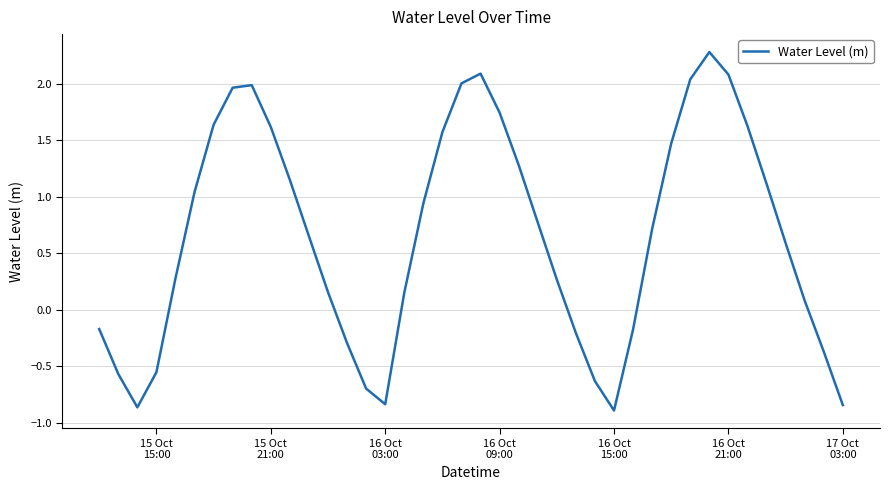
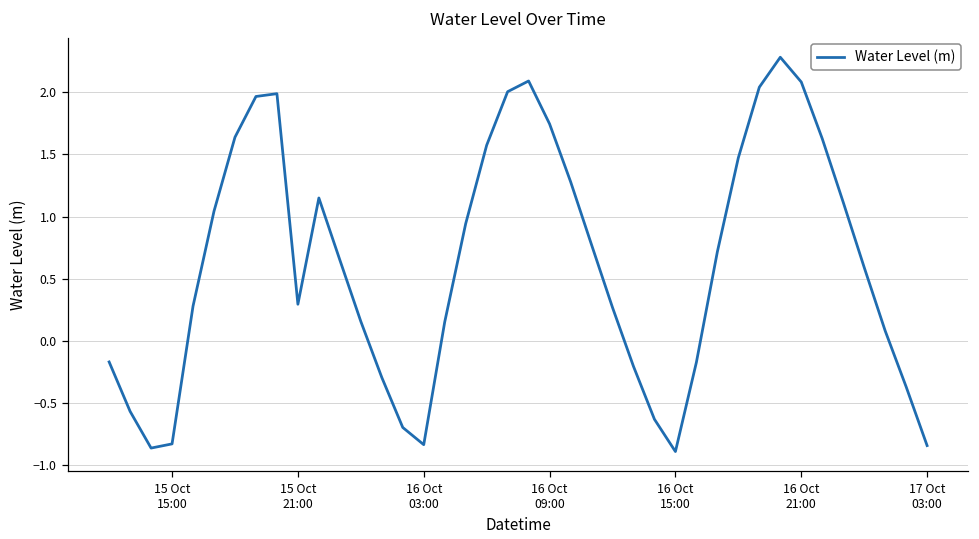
  {
-   "15 Oct 15:00": -0.55,
-   "15 Oct 21:00": 1.62,
+   "15 Oct 15:00": -0.83,
+   "15 Oct 21:00": 0.29,
    "16 Oct 03:00": -0.84,
    "16 Oct 09:00": 1.75,
    "16 Oct 15:00": -0.89,
    "16 Oct 21:00": 2.08,
    "17 Oct 03:00": -0.84
  }
